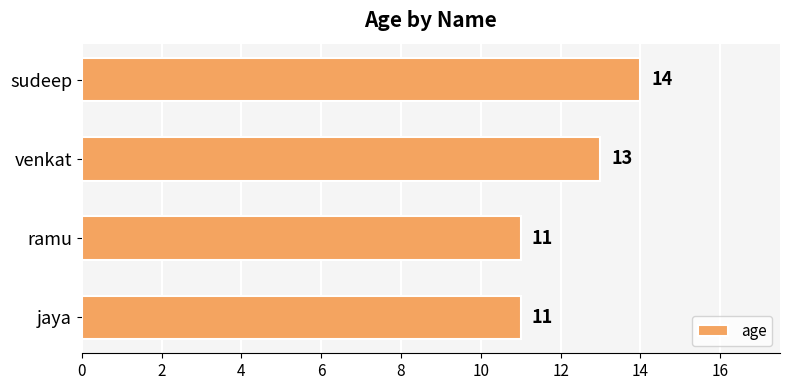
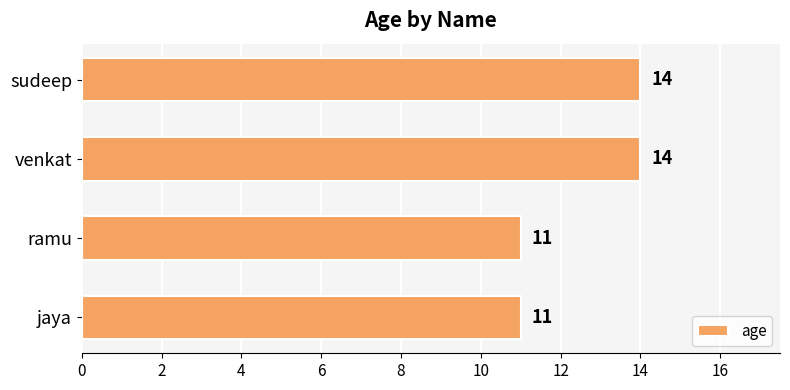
  {
    "sudeep": 14,
-   "venkat": 13,
+   "venkat": 14,
    "ramu": 11,
    "jaya": 11
  }
